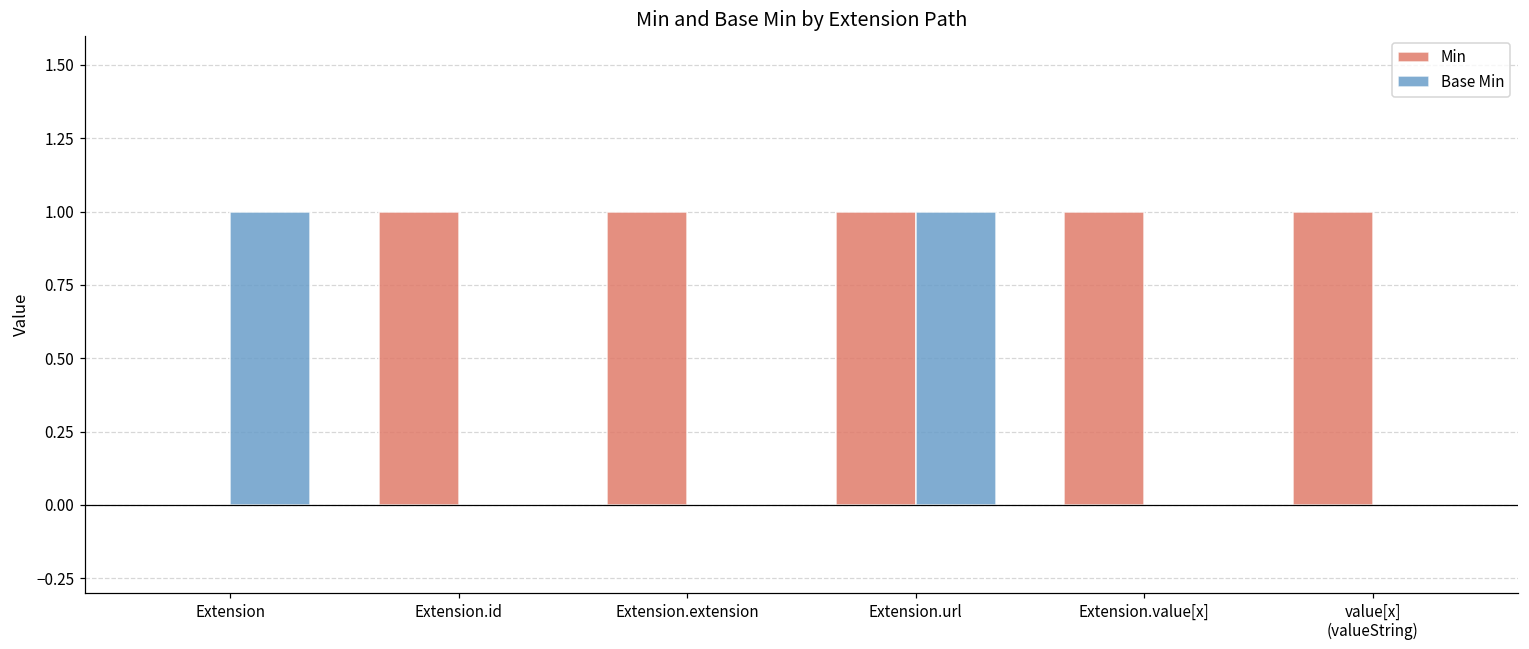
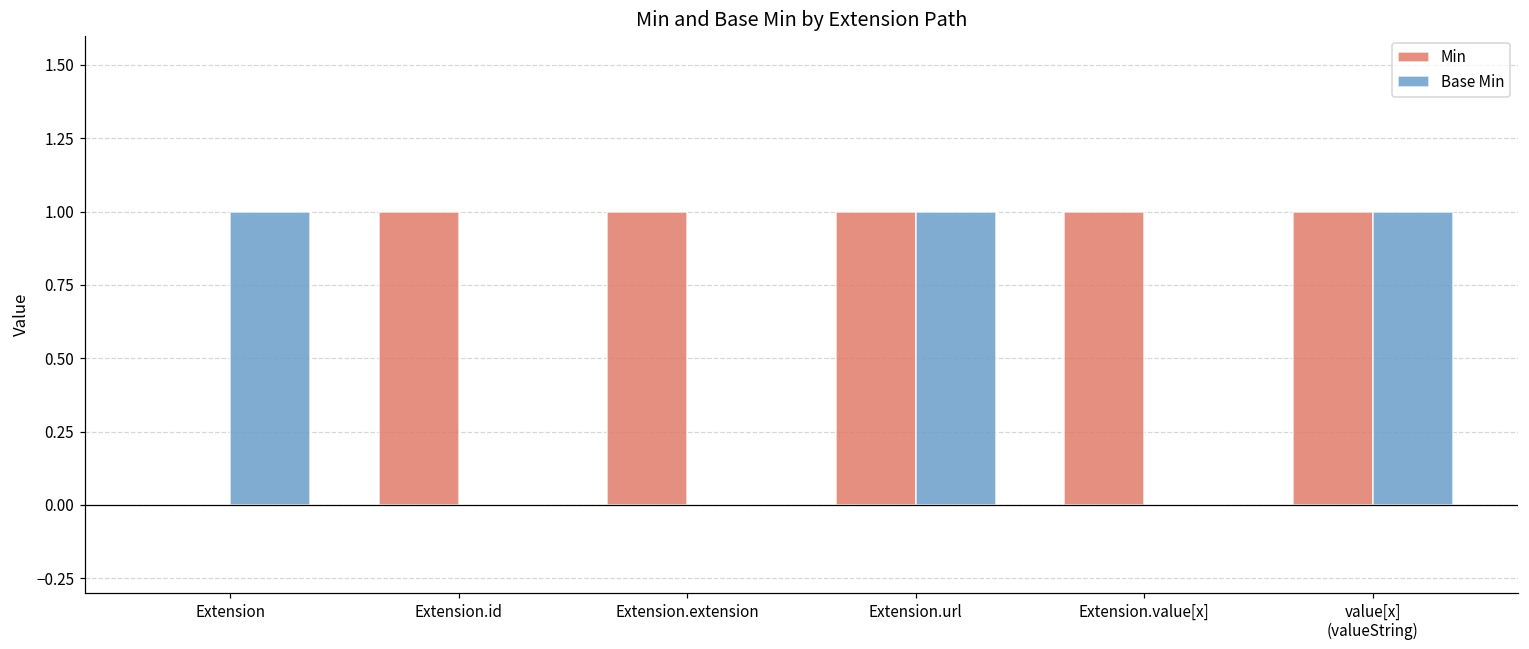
  {
    "Min": {
      "Extension": 0,
      "Extension.id": 1,
      "Extension.extension": 1,
      "Extension.url": 1,
      "Extension.value[x]": 1,
      "value[x] (valueString)": 1
    },
    "Base Min": {
      "Extension": 1,
      "Extension.id": 0,
      "Extension.extension": 0,
      "Extension.url": 1,
      "Extension.value[x]": 0,
-     "value[x] (valueString)": 0
+     "value[x] (valueString)": 1
    }
  }
